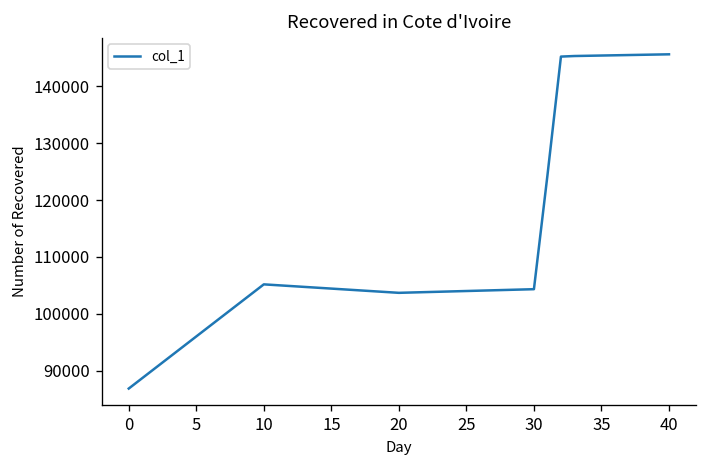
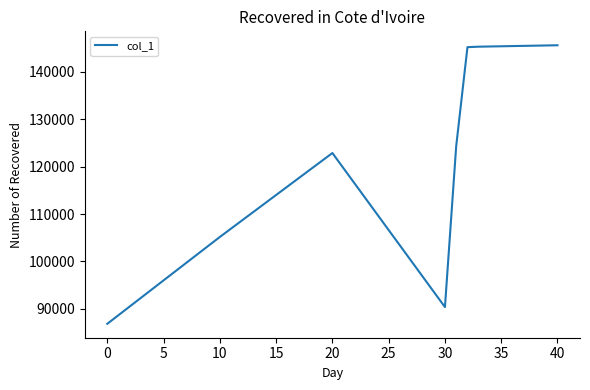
  {
    "0": 87000,
    "10": 105000,
-   "20": 104000,
-   "30": 104000,
+   "20": 123000,
+   "30": 90000,
    "40": 146000
  }
